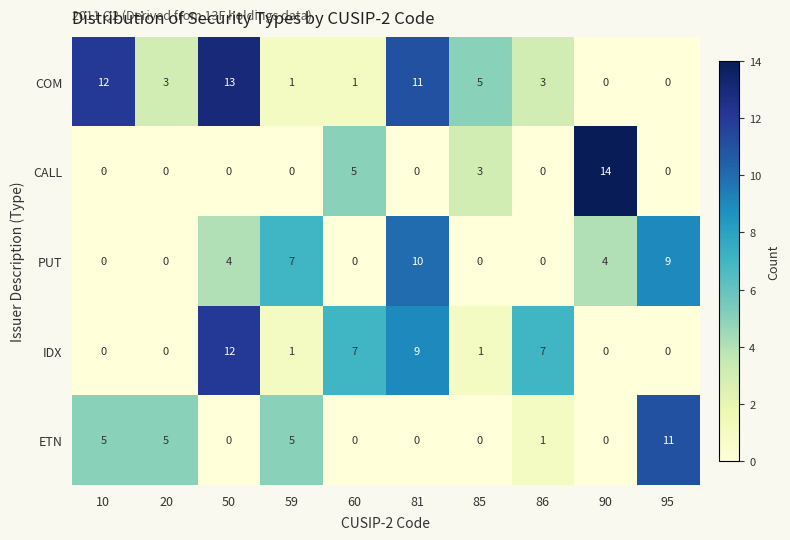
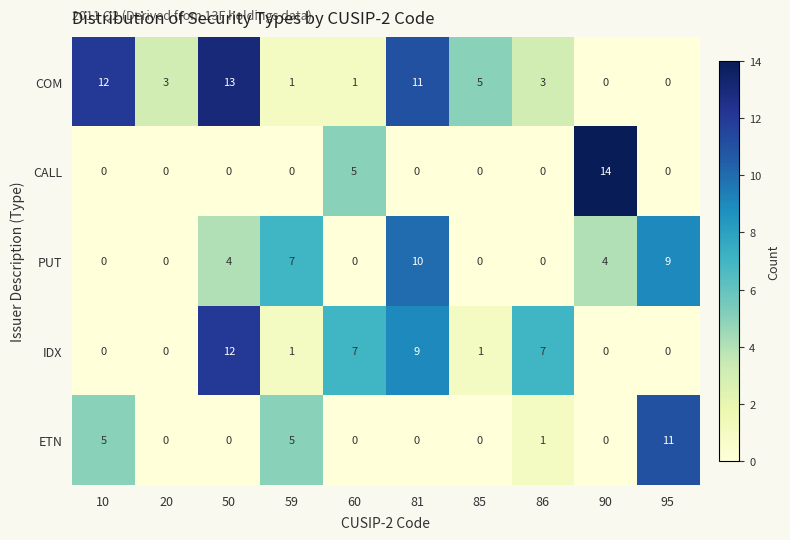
  {
    "COM": {
      "10": 12,
      "20": 3,
      "50": 13,
      "59": 1,
      "60": 1,
      "81": 11,
      "85": 5,
      "86": 3,
      "90": 0,
      "95": 0
    },
    "CALL": {
      "10": 0,
      "20": 0,
      "50": 0,
      "59": 0,
      "60": 5,
      "81": 0,
-     "85": 3,
+     "85": 0,
      "86": 0,
      "90": 14,
      "95": 0
    },
    "PUT": {
      "10": 0,
      "20": 0,
      "50": 4,
      "59": 7,
      "60": 0,
      "81": 10,
      "85": 0,
      "86": 0,
      "90": 4,
      "95": 9
    },
    "IDX": {
      "10": 0,
      "20": 0,
      "50": 12,
      "59": 1,
      "60": 7,
      "81": 9,
      "85": 1,
      "86": 7,
      "90": 0,
      "95": 0
    },
    "ETN": {
      "10": 5,
-     "20": 5,
+     "20": 0,
      "50": 0,
      "59": 5,
      "60": 0,
      "81": 0,
      "85": 0,
      "86": 1,
      "90": 0,
      "95": 11
    }
  }
